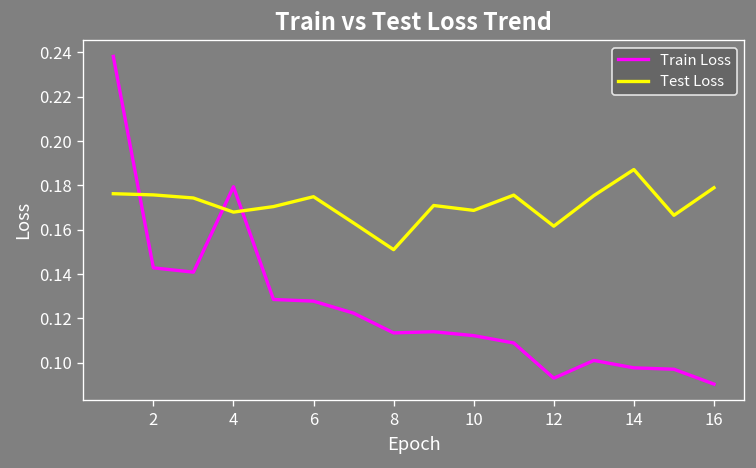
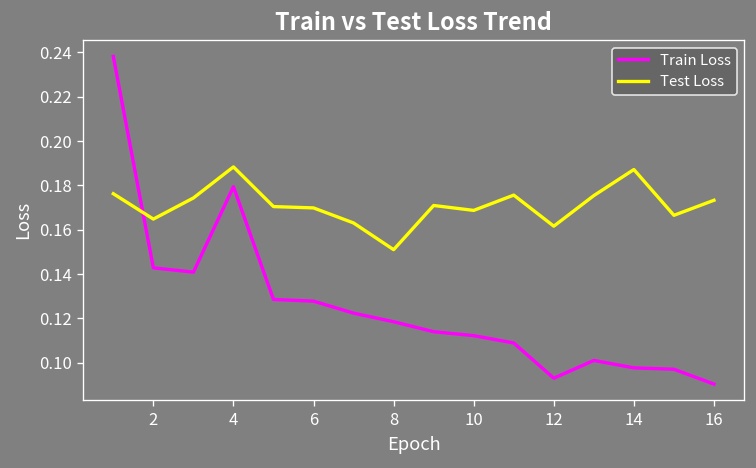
  {
    "Train Loss": {
      "2": 0.143,
      "4": 0.179,
      "6": 0.128,
-     "8": 0.113,
+     "8": 0.118,
      "10": 0.112,
      "12": 0.093,
      "14": 0.098,
      "16": 0.090
    },
    "Test Loss": {
-     "2": 0.176,
-     "4": 0.168,
-     "6": 0.175,
+     "2": 0.165,
+     "4": 0.188,
+     "6": 0.170,
      "8": 0.151,
      "10": 0.169,
      "12": 0.162,
      "14": 0.187,
-     "16": 0.179
+     "16": 0.173
    }
  }
